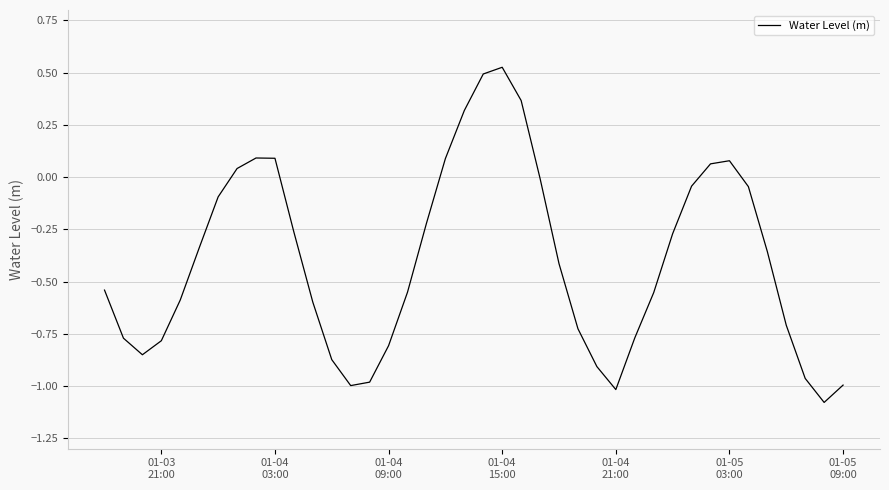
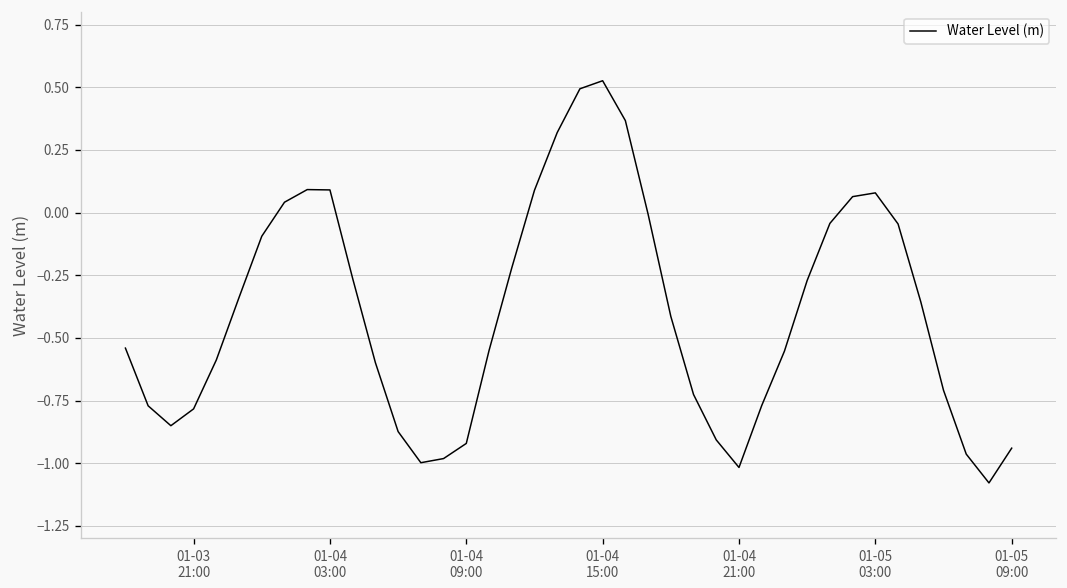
  {
    "01-03 21:00": -0.78,
    "01-04 03:00": 0.09,
-   "01-04 09:00": -0.81,
+   "01-04 09:00": -0.92,
    "01-04 15:00": 0.53,
    "01-04 21:00": -1.02,
    "01-05 03:00": 0.08,
-   "01-05 09:00": -1.00
+   "01-05 09:00": -0.94
  }
